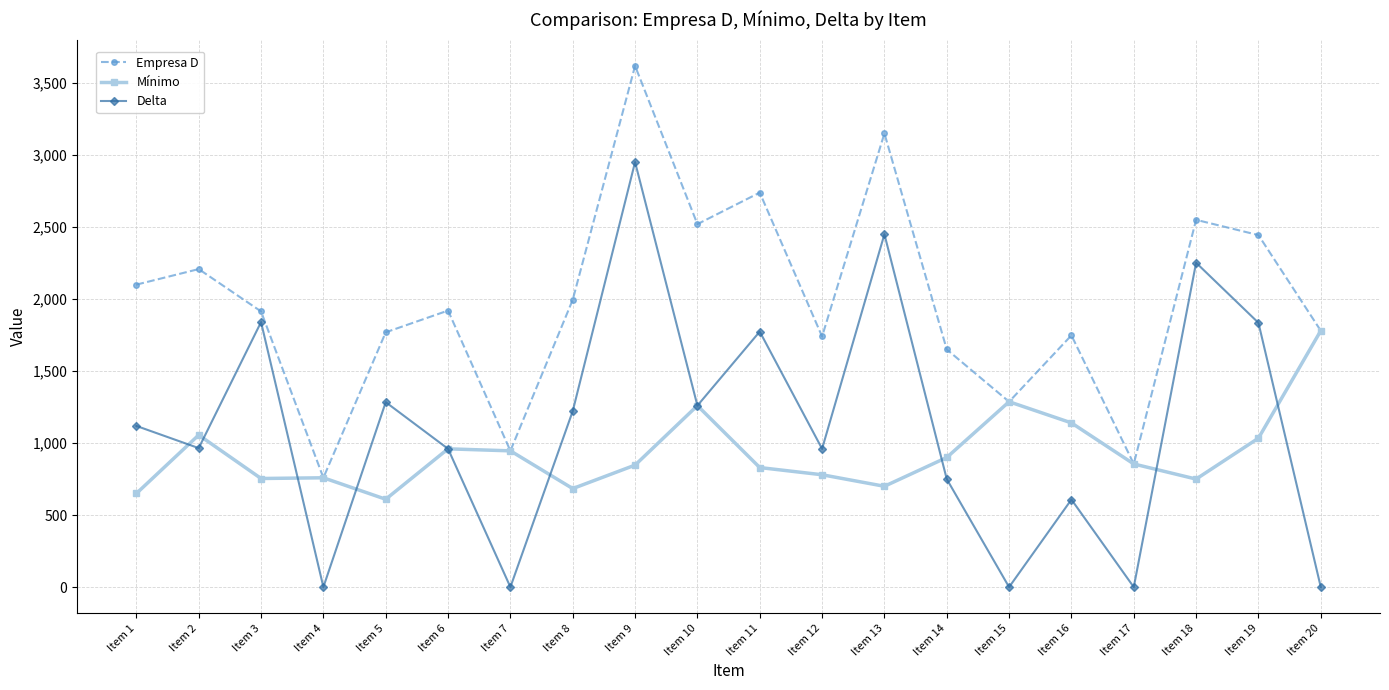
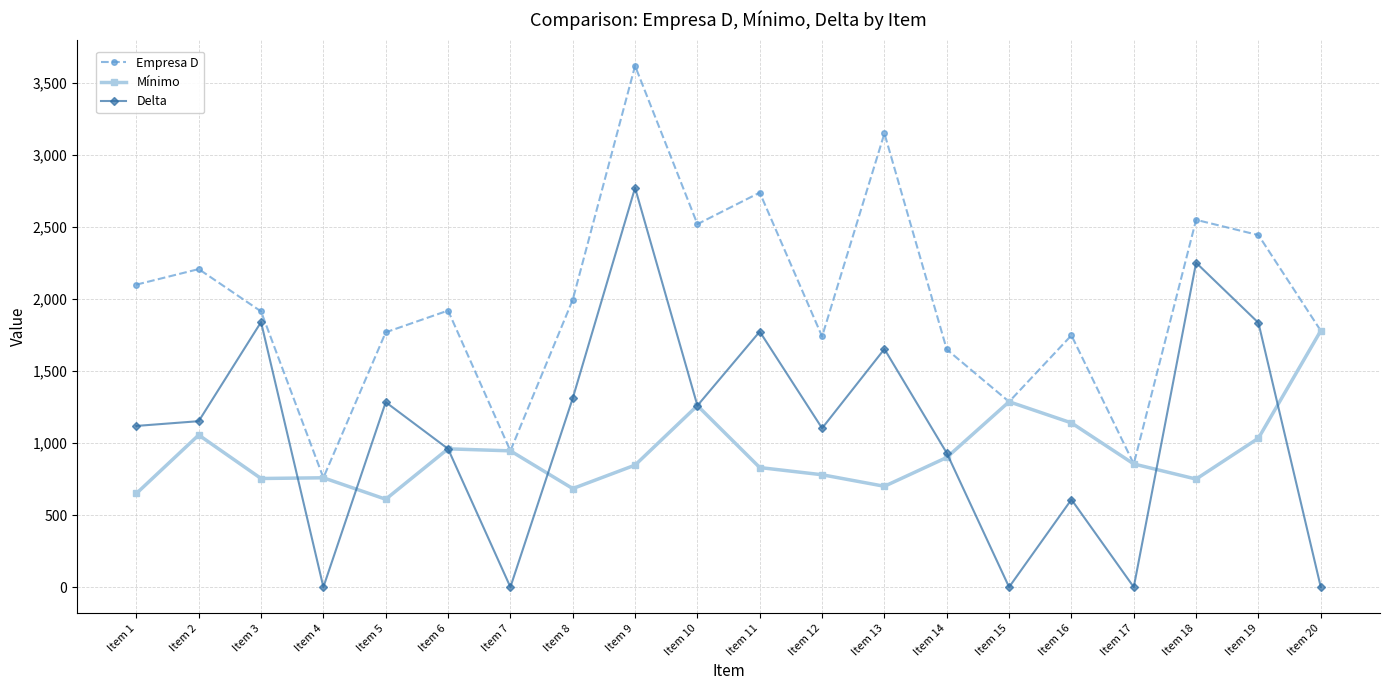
  {
    "Delta": {
      "Item 1": "1,120",
-     "Item 2": "970",
+     "Item 2": "1,150",
      "Item 3": "1,840",
      "Item 4": "0",
      "Item 5": "1,280",
      "Item 7": "0",
-     "Item 8": "1,220",
-     "Item 9": "2,950",
+     "Item 8": "1,310",
+     "Item 9": "2,770",
      "Item 11": "1,770",
-     "Item 12": "960",
-     "Item 13": "2,450",
-     "Item 14": "750",
+     "Item 12": "1,100",
+     "Item 13": "1,650",
+     "Item 14": "930",
      "Item 15": "0",
      "Item 16": "610",
      "Item 17": "0",
      "Item 18": "2,250",
      "Item 19": "1,840",
      "Item 20": "0"
    }
  }
